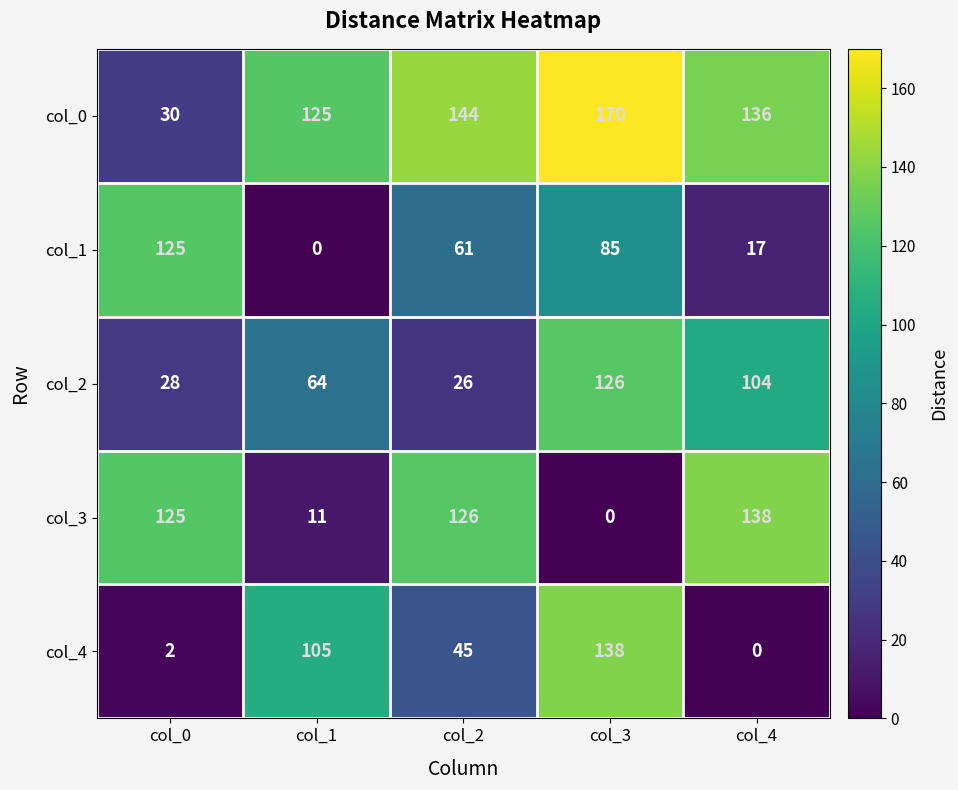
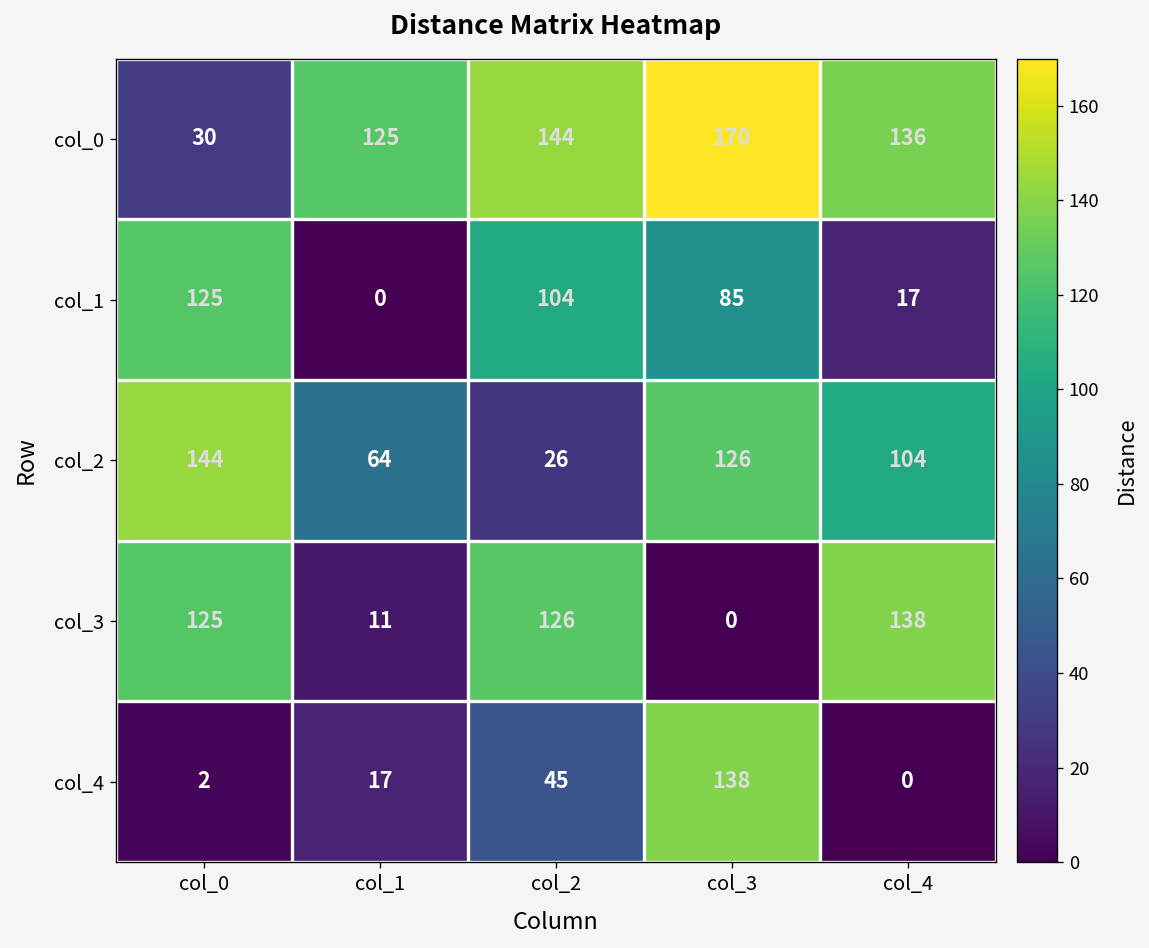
  {
    "col_0": {
      "col_0": 30,
      "col_1": 125,
      "col_2": 144,
      "col_3": 170,
      "col_4": 136
    },
    "col_1": {
      "col_0": 125,
      "col_1": 0,
-     "col_2": 61,
+     "col_2": 104,
      "col_3": 85,
      "col_4": 17
    },
    "col_2": {
-     "col_0": 28,
+     "col_0": 144,
      "col_1": 64,
      "col_2": 26,
      "col_3": 126,
      "col_4": 104
    },
    "col_3": {
      "col_0": 125,
      "col_1": 11,
      "col_2": 126,
      "col_3": 0,
      "col_4": 138
    },
    "col_4": {
      "col_0": 2,
-     "col_1": 105,
+     "col_1": 17,
      "col_2": 45,
      "col_3": 138,
      "col_4": 0
    }
  }
